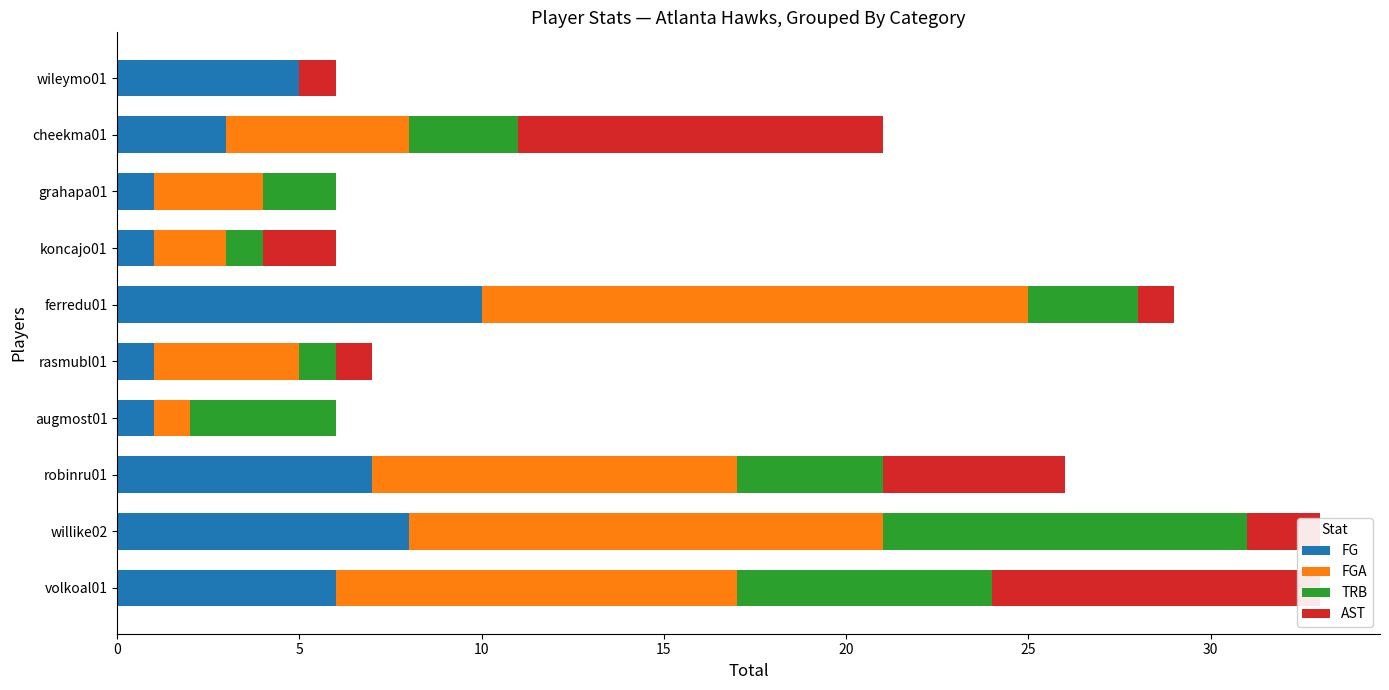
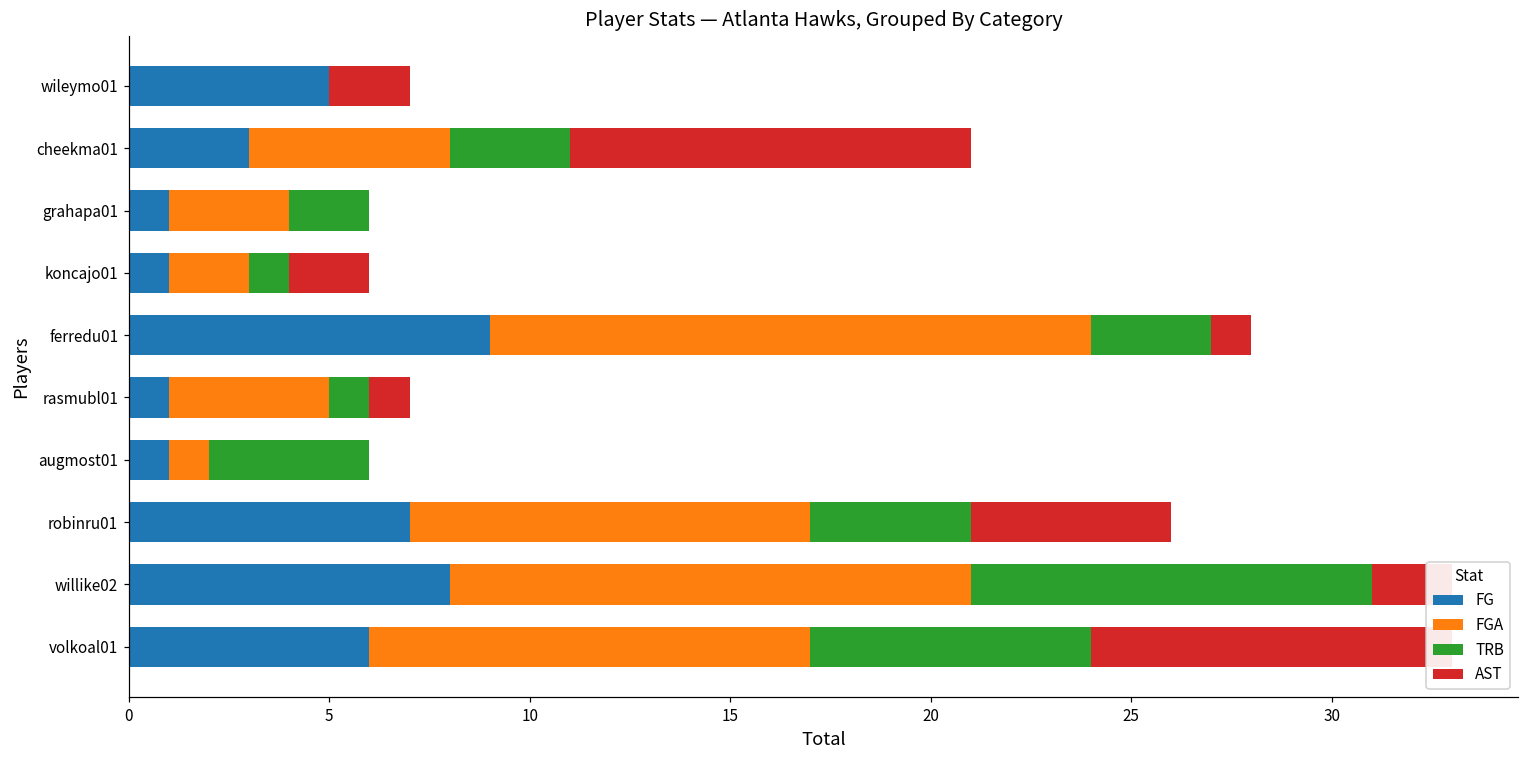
  {
    "FG": {
      "wileymo01": 5,
      "cheekma01": 3,
      "grahapa01": 1,
      "koncajo01": 1,
-     "ferredu01": 10,
+     "ferredu01": 9,
      "rasmubl01": 1,
      "augmost01": 1,
      "robinru01": 7,
      "willike02": 8,
      "volkoal01": 6
    },
    "FGA": {
      "wileymo01": 0,
      "cheekma01": 5,
      "grahapa01": 3,
      "koncajo01": 2,
      "ferredu01": 15,
      "rasmubl01": 4,
      "augmost01": 1,
      "robinru01": 10,
      "willike02": 13,
      "volkoal01": 11
    },
    "TRB": {
      "wileymo01": 0,
      "cheekma01": 3,
      "grahapa01": 2,
      "koncajo01": 1,
      "ferredu01": 3,
      "rasmubl01": 1,
      "augmost01": 4,
      "robinru01": 4,
      "willike02": 10,
      "volkoal01": 7
    },
    "AST": {
-     "wileymo01": 1,
+     "wileymo01": 2,
      "cheekma01": 10,
      "grahapa01": 0,
      "koncajo01": 2,
      "ferredu01": 1,
      "rasmubl01": 1,
      "augmost01": 0,
      "robinru01": 5
    }
  }
